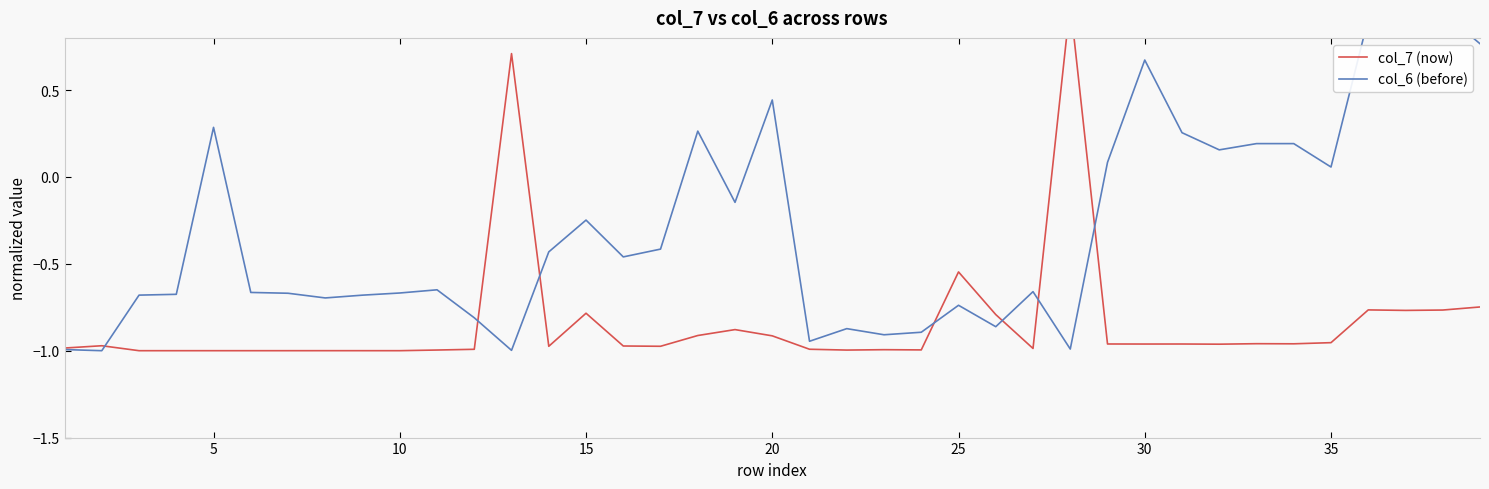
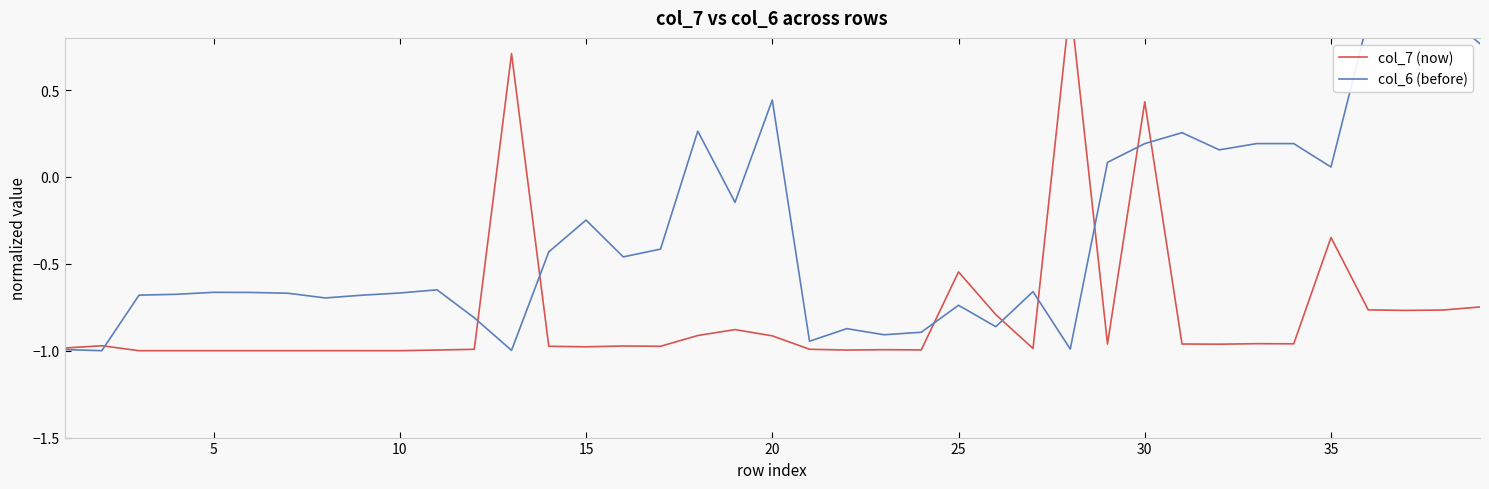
  {
    "col_7 (now)": {
      "5": -1.00,
      "10": -1.00,
-     "15": -0.78,
+     "15": -0.98,
      "20": -0.91,
      "25": -0.55,
-     "30": -0.96,
-     "35": -0.95
+     "30": 0.43,
+     "35": -0.35
    },
    "col_6 (before)": {
-     "5": 0.29,
+     "5": -0.66,
      "10": -0.67,
      "15": -0.25,
      "20": 0.44,
      "25": -0.74,
-     "30": 0.67,
+     "30": 0.19,
      "35": 0.06
    }
  }
